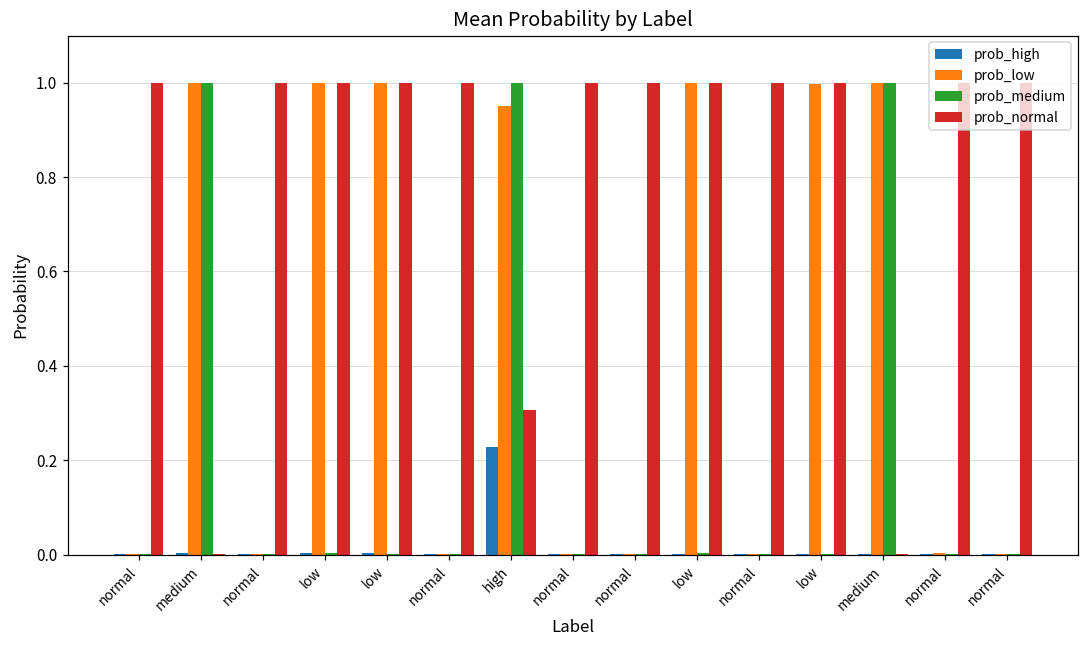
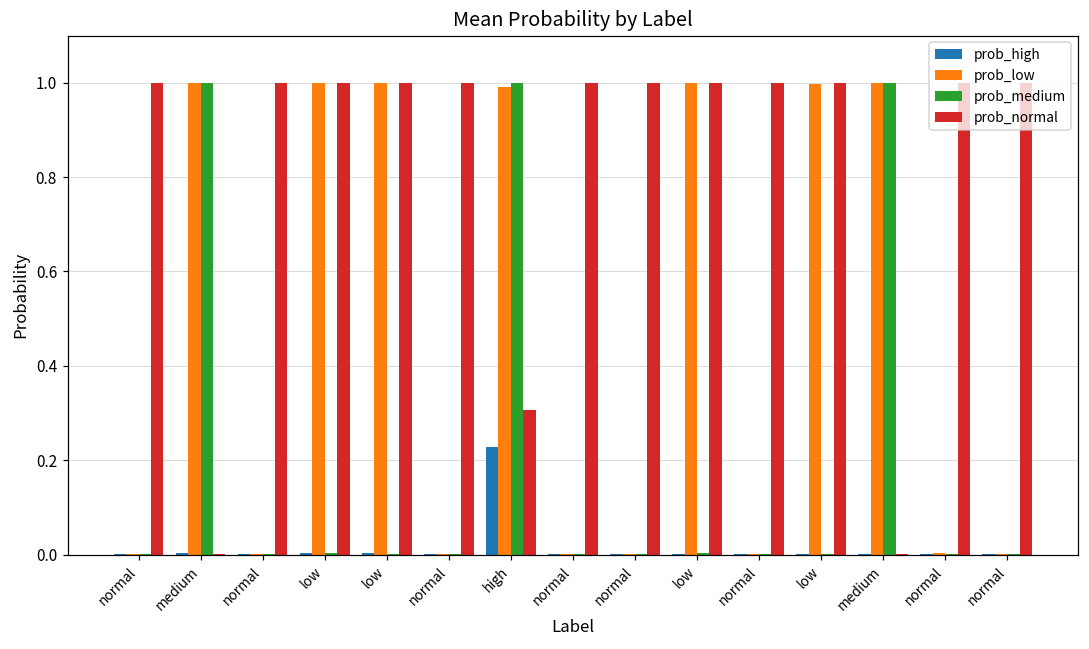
  {
    "prob_high": {
      "high": 0.23
    },
    "prob_low": {
-     "high": 0.95
+     "high": 0.99
    },
    "prob_medium": {
      "high": 1.00
    },
    "prob_normal": {
      "high": 0.31
    }
  }
